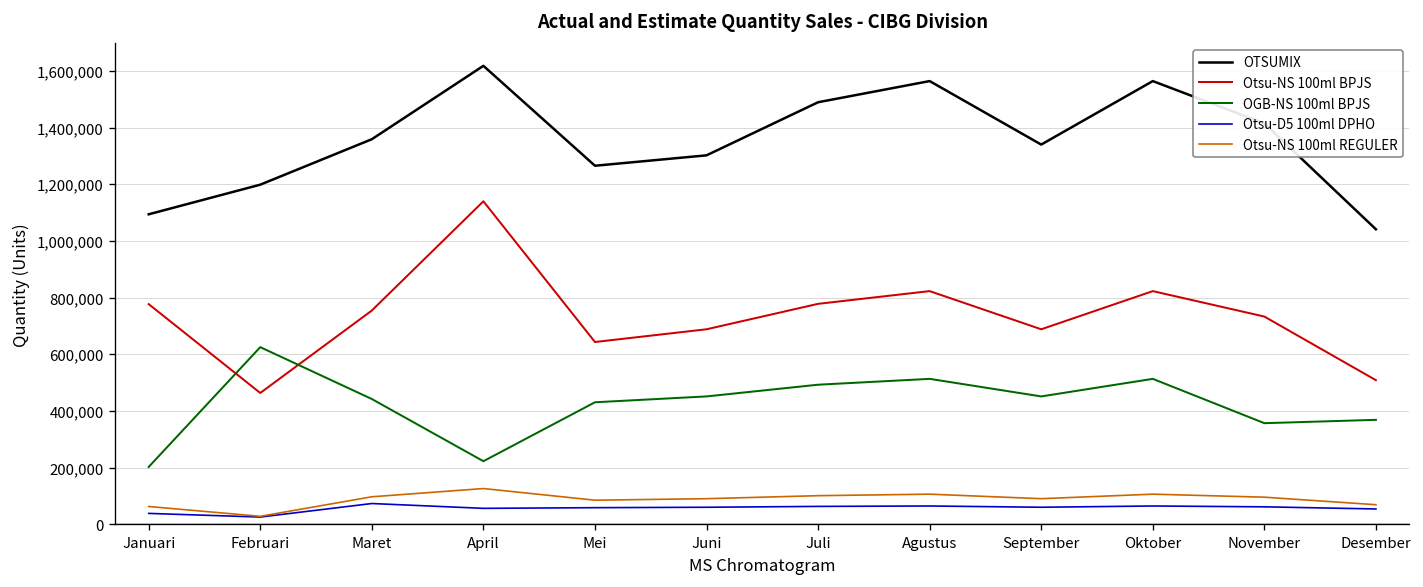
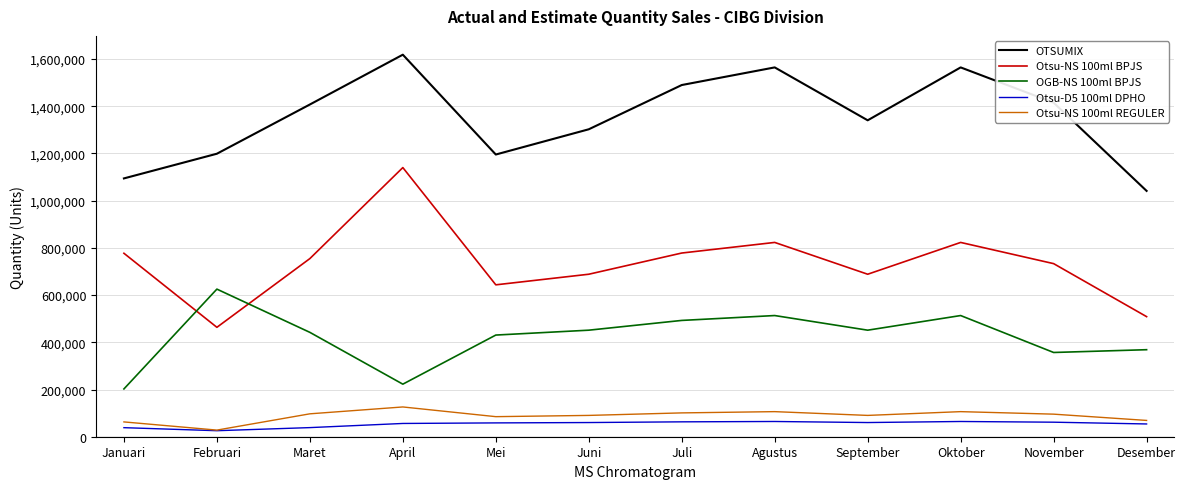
  {
    "OTSUMIX": {
      "Januari": "1,090,000",
      "Februari": "1,200,000",
-     "Maret": "1,360,000",
+     "Maret": "1,410,000",
      "April": "1,620,000",
-     "Mei": "1,270,000",
+     "Mei": "1,200,000",
      "Juni": "1,300,000",
      "Juli": "1,490,000",
      "Agustus": "1,560,000",
      "September": "1,340,000",
      "Oktober": "1,560,000",
      "Desember": "1,040,000"
    },
    "Otsu-NS 100ml BPJS": {
      "Januari": "780,000",
      "Februari": "460,000",
      "Maret": "750,000",
      "April": "1,140,000",
      "Mei": "640,000",
      "Juni": "690,000",
      "Juli": "780,000",
      "Agustus": "820,000",
      "September": "690,000",
      "Oktober": "820,000",
      "November": "730,000",
      "Desember": "510,000"
    },
    "OGB-NS 100ml BPJS": {
      "Januari": "200,000",
      "Februari": "630,000",
      "Maret": "440,000",
      "April": "220,000",
      "Mei": "430,000",
      "Juni": "450,000",
      "Juli": "490,000",
      "Agustus": "510,000",
      "September": "450,000",
      "Oktober": "510,000",
      "November": "360,000",
      "Desember": "370,000"
    },
    "Otsu-D5 100ml DPHO": {
      "Januari": "40,000",
-     "Maret": "70,000",
+     "Maret": "40,000",
      "April": "60,000",
      "Mei": "60,000",
      "Juni": "60,000",
      "Juli": "60,000",
      "Agustus": "60,000",
      "September": "60,000",
      "Oktober": "60,000",
      "November": "60,000",
      "Desember": "50,000"
    },
    "Otsu-NS 100ml REGULER": {
      "Januari": "60,000",
      "Maret": "100,000",
      "April": "130,000",
      "Mei": "80,000",
      "Juni": "90,000",
      "Juli": "100,000",
      "Agustus": "110,000",
      "September": "90,000",
      "Oktober": "110,000",
      "November": "100,000",
      "Desember": "70,000"
    }
  }
